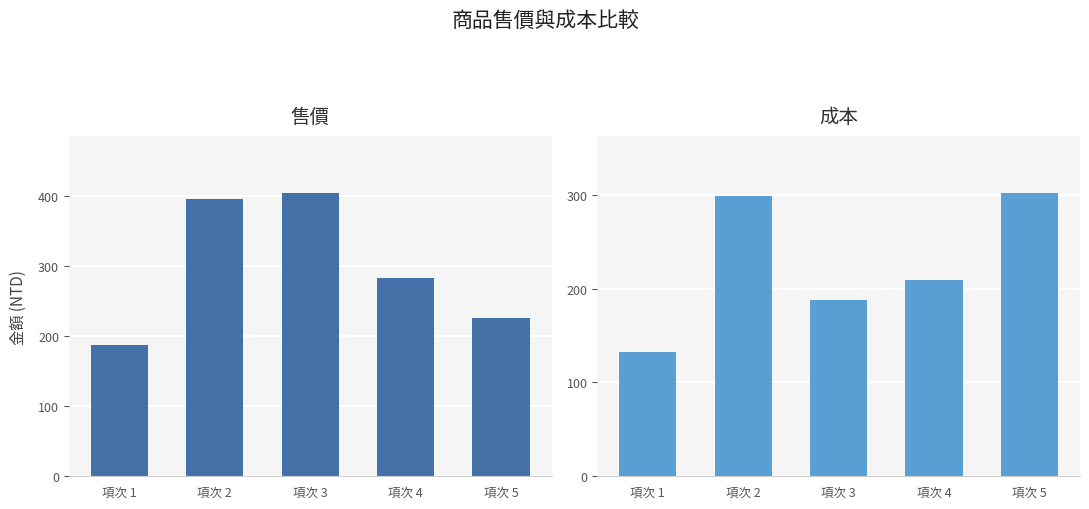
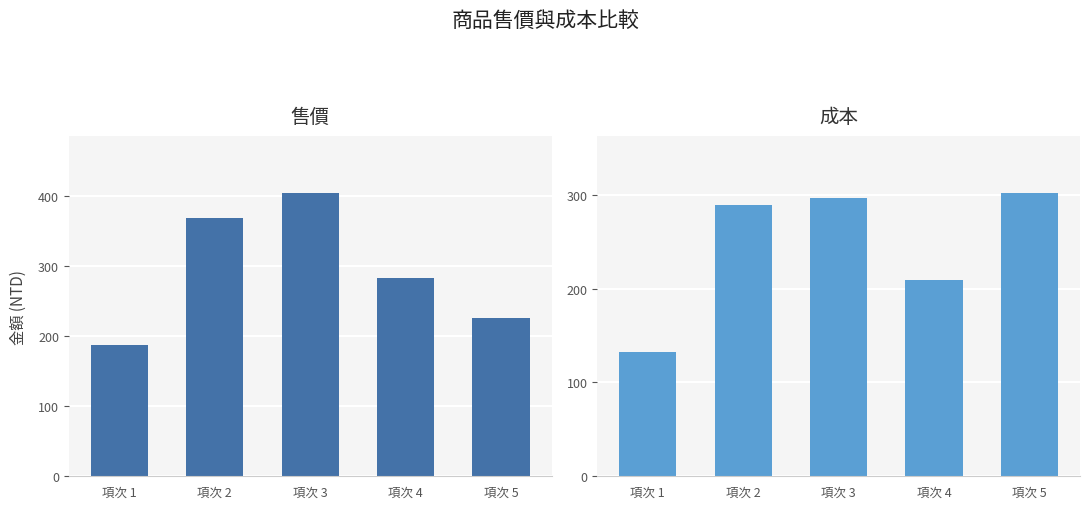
  {
    "售價": {
      "項次 1": 190,
-     "項次 2": 400,
+     "項次 2": 370,
      "項次 3": 410,
      "項次 4": 280,
      "項次 5": 230
    },
    "成本": {
      "項次 1": 130,
-     "項次 2": 300,
-     "項次 3": 190,
+     "項次 2": 290,
+     "項次 3": 300,
      "項次 4": 210,
      "項次 5": 300
    }
  }
